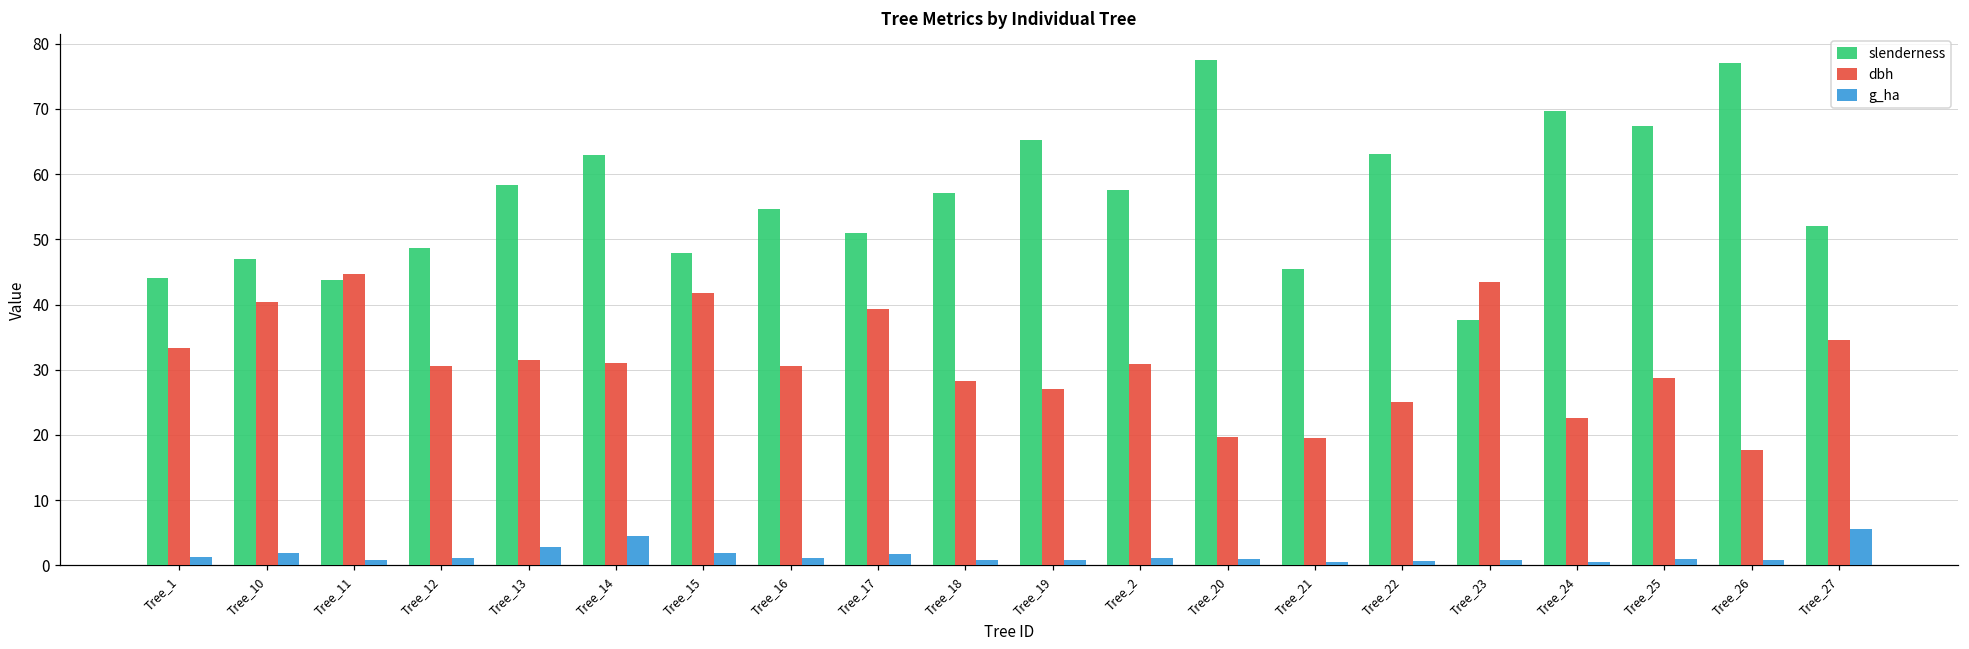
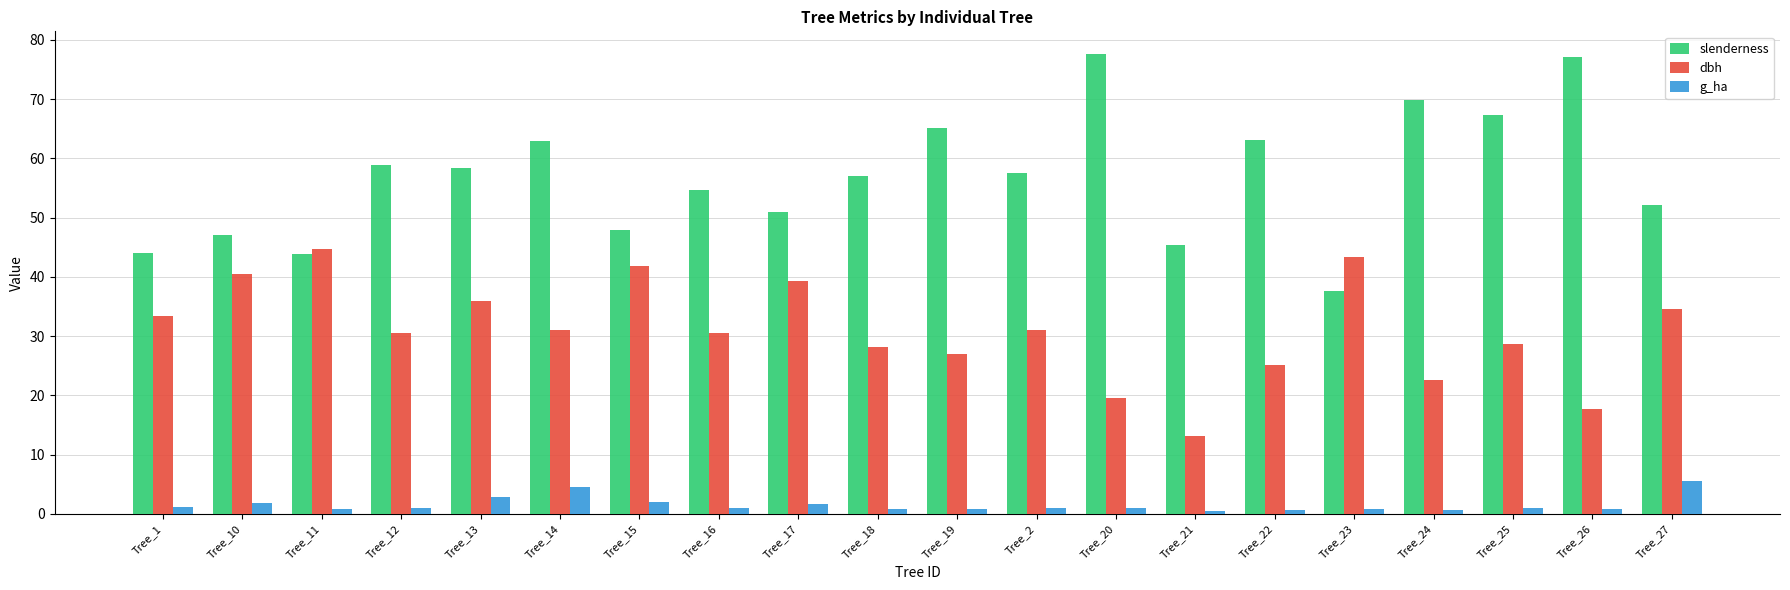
  {
    "slenderness": {
      "Tree_1": 44,
      "Tree_10": 47,
      "Tree_11": 44,
-     "Tree_12": 49,
+     "Tree_12": 59,
      "Tree_13": 58,
      "Tree_14": 63,
      "Tree_15": 48,
      "Tree_16": 55,
      "Tree_17": 51,
      "Tree_18": 57,
      "Tree_19": 65,
      "Tree_2": 58,
      "Tree_20": 78,
      "Tree_21": 45,
      "Tree_22": 63,
      "Tree_23": 38,
      "Tree_24": 70,
      "Tree_25": 67,
      "Tree_26": 77,
      "Tree_27": 52
    },
    "dbh": {
      "Tree_1": 33,
      "Tree_10": 40,
      "Tree_11": 45,
      "Tree_12": 31,
-     "Tree_13": 32,
+     "Tree_13": 36,
      "Tree_14": 31,
      "Tree_15": 42,
      "Tree_16": 31,
      "Tree_17": 39,
      "Tree_18": 28,
      "Tree_19": 27,
      "Tree_2": 31,
      "Tree_20": 20,
-     "Tree_21": 20,
+     "Tree_21": 13,
      "Tree_22": 25,
      "Tree_23": 43,
      "Tree_24": 23,
      "Tree_25": 29,
      "Tree_26": 18,
      "Tree_27": 35
    },
    "g_ha": {
      "Tree_1": 1,
      "Tree_10": 2,
      "Tree_11": 1,
      "Tree_12": 1,
      "Tree_13": 3,
      "Tree_14": 5,
      "Tree_15": 2,
      "Tree_16": 1,
      "Tree_17": 2,
      "Tree_18": 1,
      "Tree_19": 1,
      "Tree_2": 1,
      "Tree_20": 1,
      "Tree_21": 0,
      "Tree_22": 1,
      "Tree_23": 1,
      "Tree_24": 1,
      "Tree_25": 1,
      "Tree_26": 1,
      "Tree_27": 6
    }
  }
